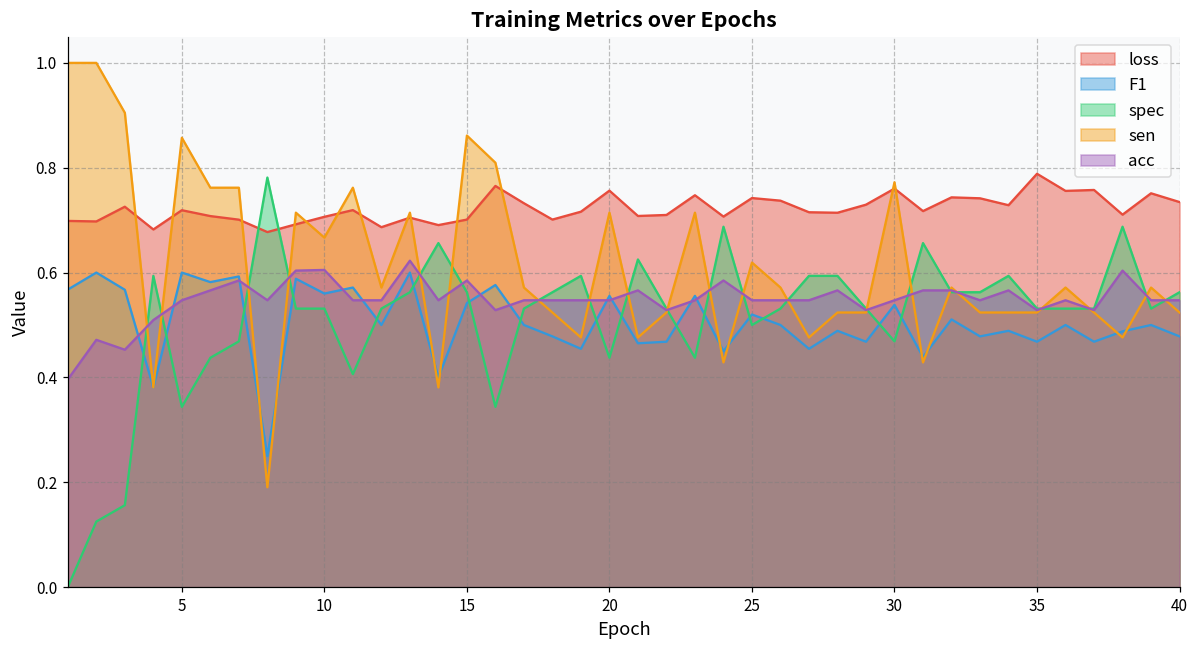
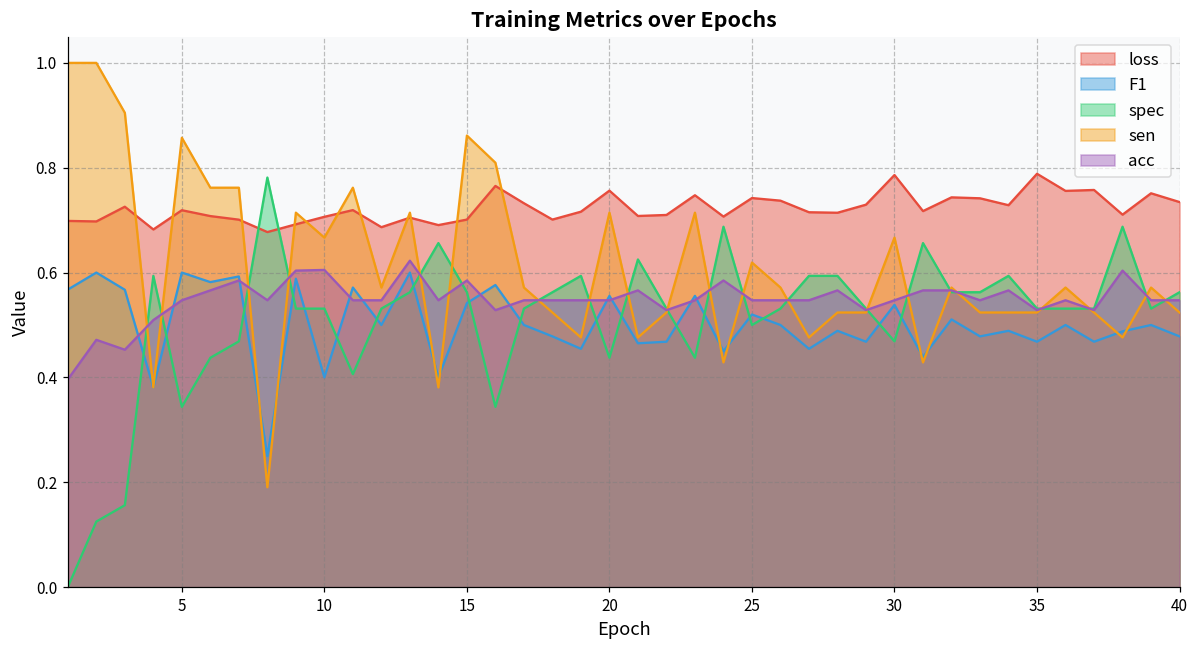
  {
    "loss": {
      "5": 0.72,
      "10": 0.71,
      "15": 0.70,
      "20": 0.76,
      "25": 0.74,
-     "30": 0.76,
+     "30": 0.79,
      "35": 0.79,
      "40": 0.73
    },
    "F1": {
      "5": 0.60,
-     "10": 0.56,
+     "10": 0.40,
      "15": 0.54,
      "20": 0.56,
      "25": 0.52,
      "30": 0.54,
      "35": 0.47,
      "40": 0.48
    },
    "spec": {
      "5": 0.34,
      "10": 0.53,
      "15": 0.56,
      "20": 0.44,
      "25": 0.50,
      "30": 0.47,
      "40": 0.56
    },
    "sen": {
      "5": 0.86,
      "10": 0.67,
      "15": 0.86,
      "20": 0.71,
      "25": 0.62,
-     "30": 0.77,
+     "30": 0.67,
      "40": 0.52
    },
    "acc": {
      "5": 0.55,
      "10": 0.61,
      "15": 0.58,
      "20": 0.55,
      "25": 0.55,
      "30": 0.55,
      "40": 0.55
    }
  }
